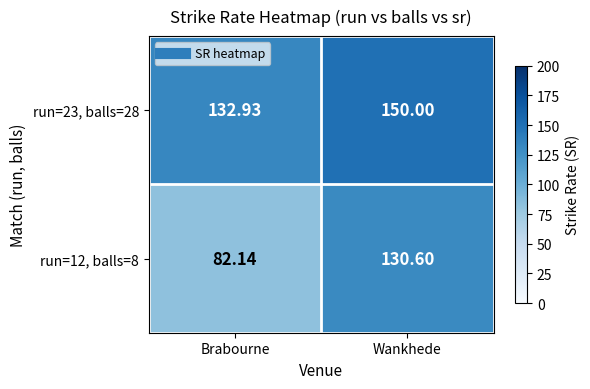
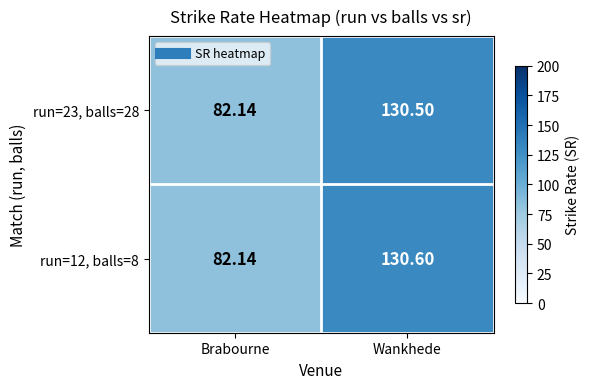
  {
    "run=23, balls=28": {
-     "Brabourne": 132.93,
-     "Wankhede": 150.00
+     "Brabourne": 82.14,
+     "Wankhede": 130.50
    },
    "run=12, balls=8": {
      "Brabourne": 82.14,
      "Wankhede": 130.60
    }
  }
